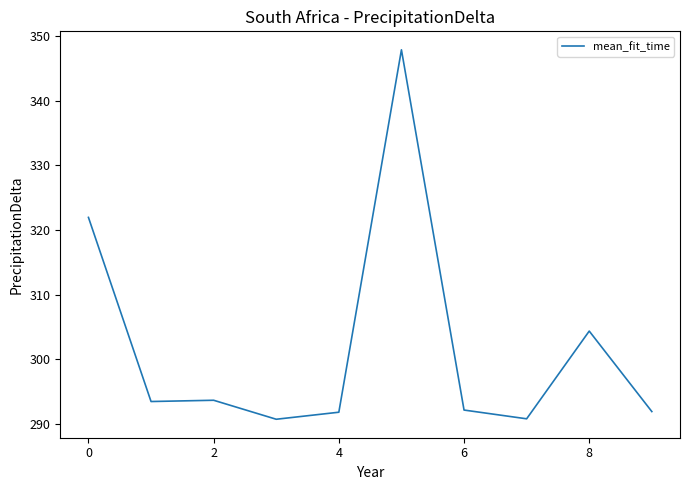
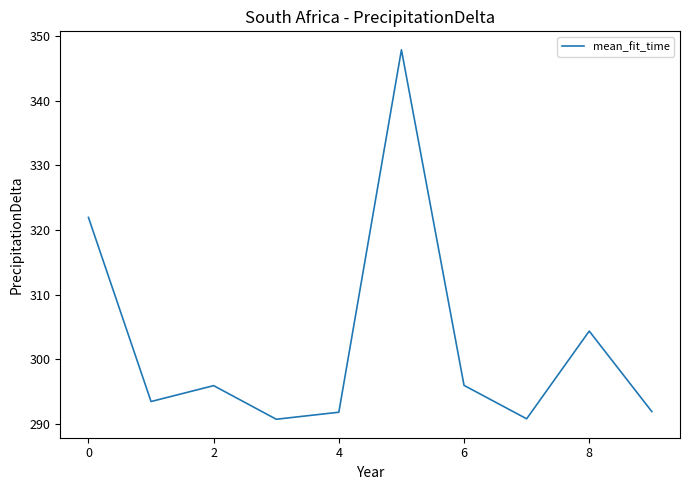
  {
    "0": 322,
-   "2": 294,
+   "2": 296,
    "4": 292,
-   "6": 292,
+   "6": 296,
    "8": 304
  }
